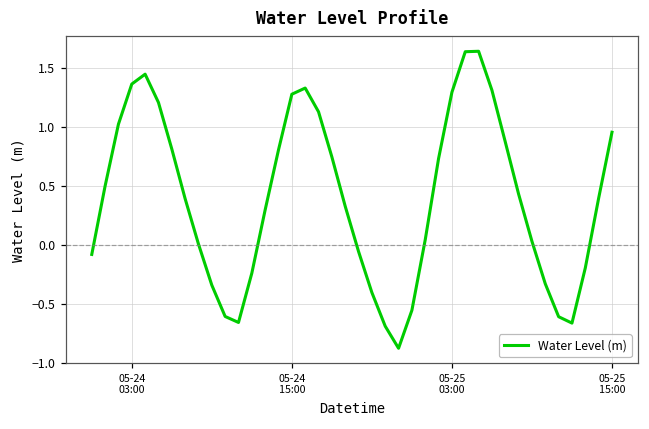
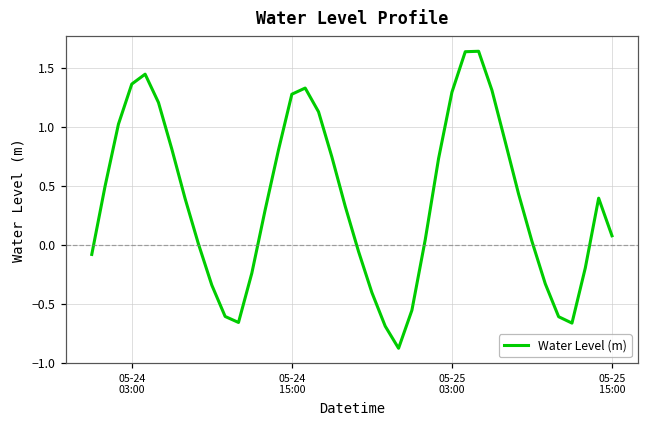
  {
    "05-24 03:00": 1.36,
    "05-24 15:00": 1.28,
    "05-25 03:00": 1.29,
-   "05-25 15:00": 0.95
+   "05-25 15:00": 0.08
  }
